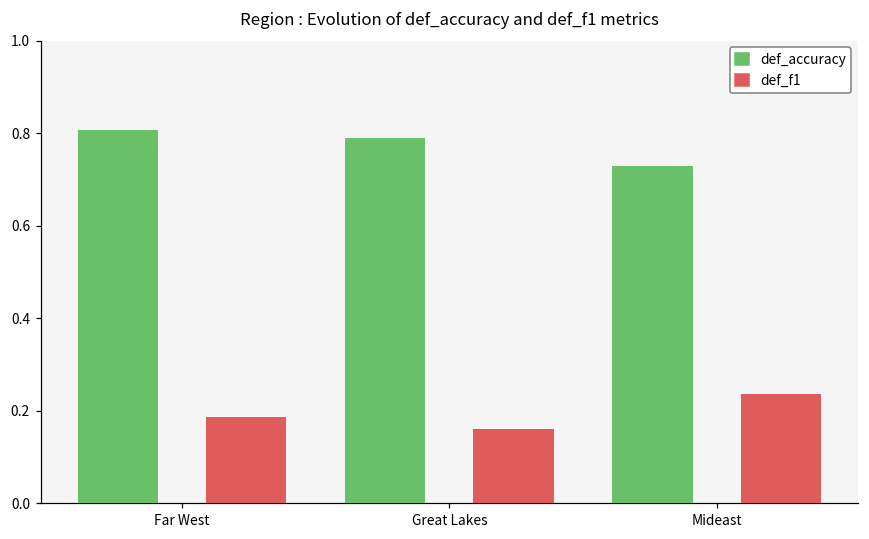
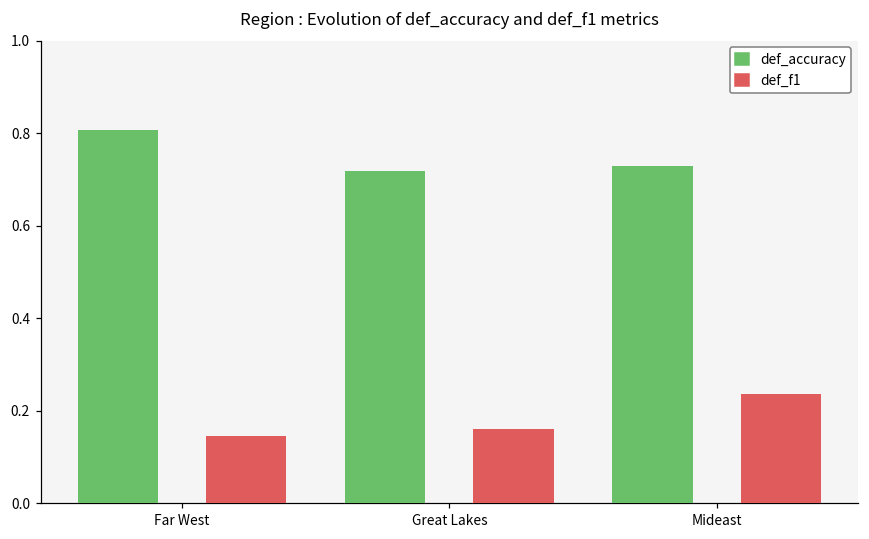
  {
    "def_accuracy": {
      "Far West": 0.81,
-     "Great Lakes": 0.79,
+     "Great Lakes": 0.72,
      "Mideast": 0.73
    },
    "def_f1": {
-     "Far West": 0.19,
+     "Far West": 0.15,
      "Great Lakes": 0.16,
      "Mideast": 0.24
    }
  }
